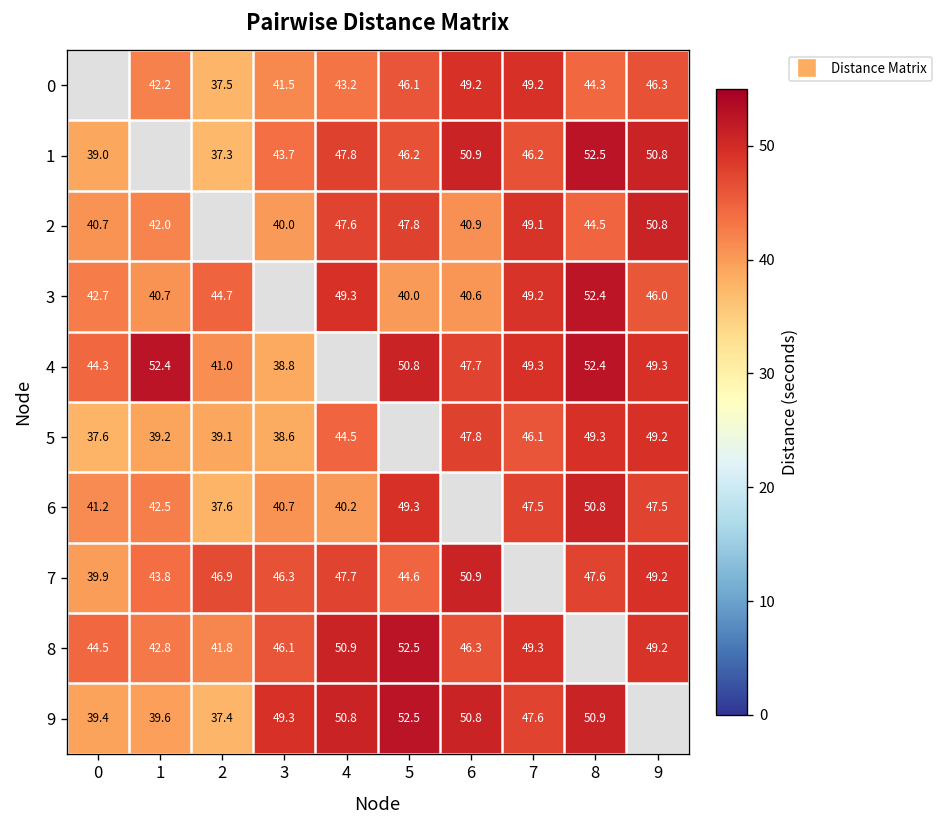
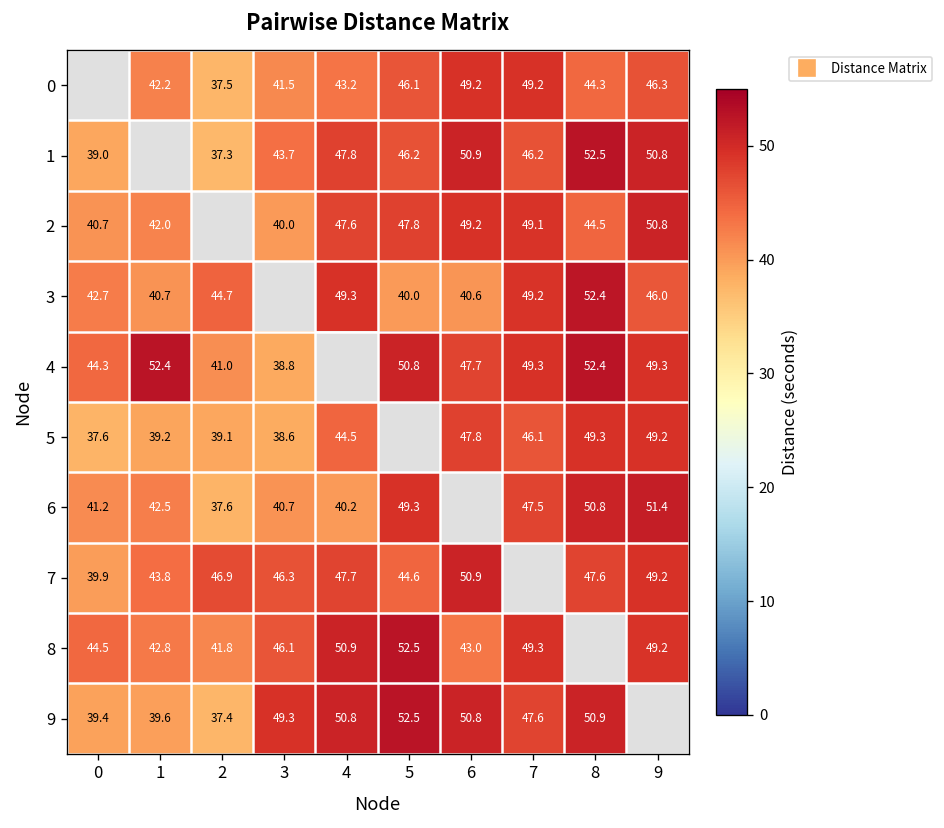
  {
    "0": {
      "1": 42.2,
      "2": 37.5,
      "3": 41.5,
      "4": 43.2,
      "5": 46.1,
      "6": 49.2,
      "7": 49.2,
      "8": 44.3,
      "9": 46.3
    },
    "1": {
      "0": 39.0,
      "2": 37.3,
      "3": 43.7,
      "4": 47.8,
      "5": 46.2,
      "6": 50.9,
      "7": 46.2,
      "8": 52.5,
      "9": 50.8
    },
    "2": {
      "0": 40.7,
      "1": 42.0,
      "3": 40.0,
      "4": 47.6,
      "5": 47.8,
-     "6": 40.9,
+     "6": 49.2,
      "7": 49.1,
      "8": 44.5,
      "9": 50.8
    },
    "3": {
      "0": 42.7,
      "1": 40.7,
      "2": 44.7,
      "4": 49.3,
      "5": 40.0,
      "6": 40.6,
      "7": 49.2,
      "8": 52.4,
      "9": 46.0
    },
    "4": {
      "0": 44.3,
      "1": 52.4,
      "2": 41.0,
      "3": 38.8,
      "5": 50.8,
      "6": 47.7,
      "7": 49.3,
      "8": 52.4,
      "9": 49.3
    },
    "5": {
      "0": 37.6,
      "1": 39.2,
      "2": 39.1,
      "3": 38.6,
      "4": 44.5,
      "6": 47.8,
      "7": 46.1,
      "8": 49.3,
      "9": 49.2
    },
    "6": {
      "0": 41.2,
      "1": 42.5,
      "2": 37.6,
      "3": 40.7,
      "4": 40.2,
      "5": 49.3,
      "7": 47.5,
      "8": 50.8,
-     "9": 47.5
+     "9": 51.4
    },
    "7": {
      "0": 39.9,
      "1": 43.8,
      "2": 46.9,
      "3": 46.3,
      "4": 47.7,
      "5": 44.6,
      "6": 50.9,
      "8": 47.6,
      "9": 49.2
    },
    "8": {
      "0": 44.5,
      "1": 42.8,
      "2": 41.8,
      "3": 46.1,
      "4": 50.9,
      "5": 52.5,
-     "6": 46.3,
+     "6": 43.0,
      "7": 49.3,
      "9": 49.2
    },
    "9": {
      "0": 39.4,
      "1": 39.6,
      "2": 37.4,
      "3": 49.3,
      "4": 50.8,
      "5": 52.5,
      "6": 50.8,
      "7": 47.6,
      "8": 50.9
    }
  }
